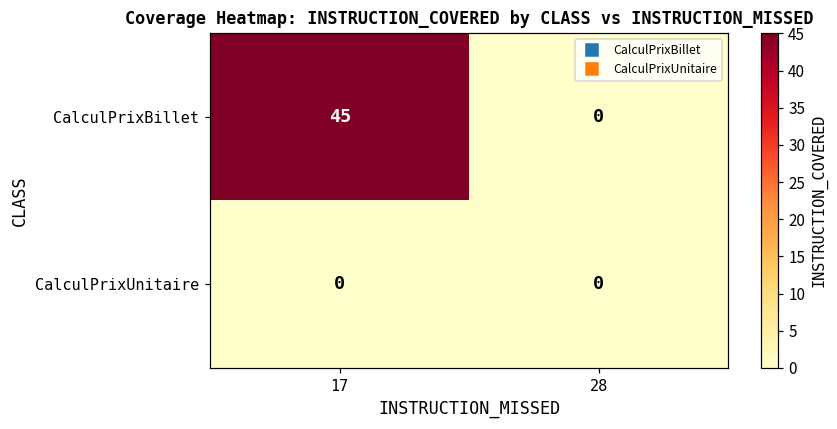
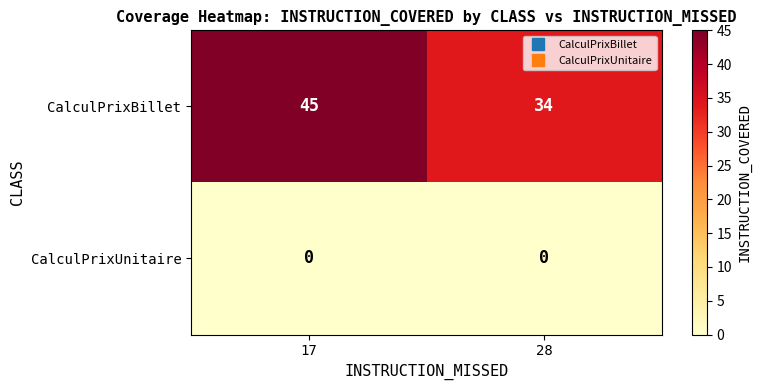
  {
    "CalculPrixBillet": {
      "17": 45,
-     "28": 0
+     "28": 34
    },
    "CalculPrixUnitaire": {
      "17": 0,
      "28": 0
    }
  }
